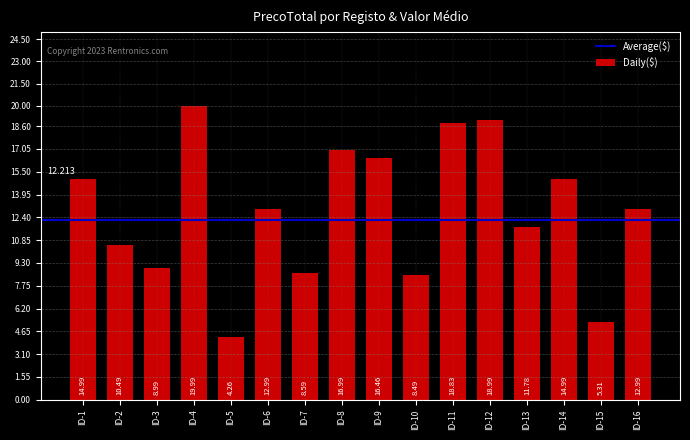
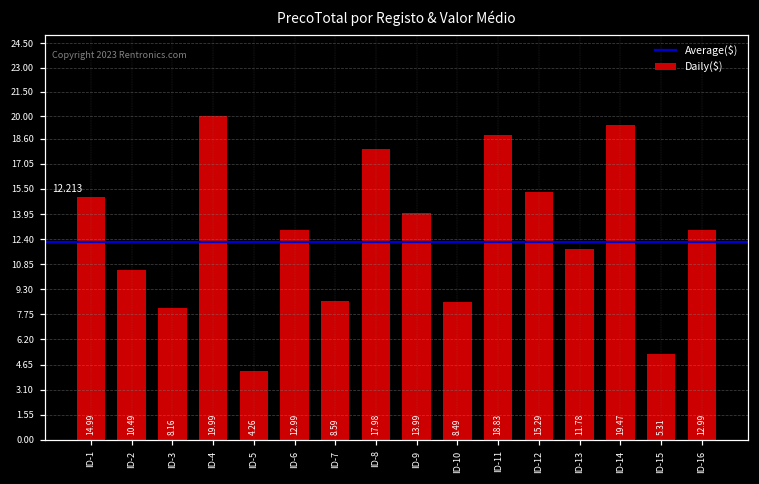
  {
    "ID-1": 14.99,
    "ID-2": 10.49,
-   "ID-3": 8.99,
+   "ID-3": 8.16,
    "ID-4": 19.99,
    "ID-5": 4.26,
    "ID-6": 12.99,
    "ID-7": 8.59,
-   "ID-8": 16.99,
-   "ID-9": 16.46,
+   "ID-8": 17.98,
+   "ID-9": 13.99,
    "ID-10": 8.49,
    "ID-11": 18.83,
-   "ID-12": 18.99,
+   "ID-12": 15.29,
    "ID-13": 11.78,
-   "ID-14": 14.99,
+   "ID-14": 19.47,
    "ID-15": 5.31,
    "ID-16": 12.99
  }
